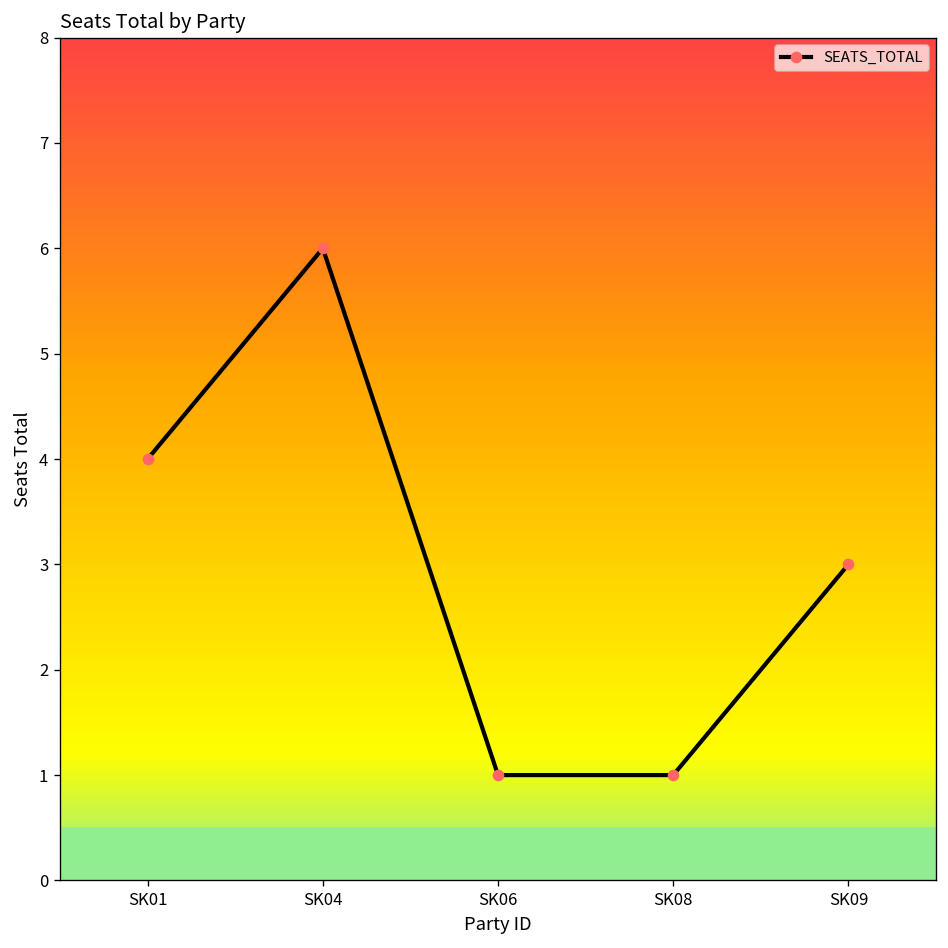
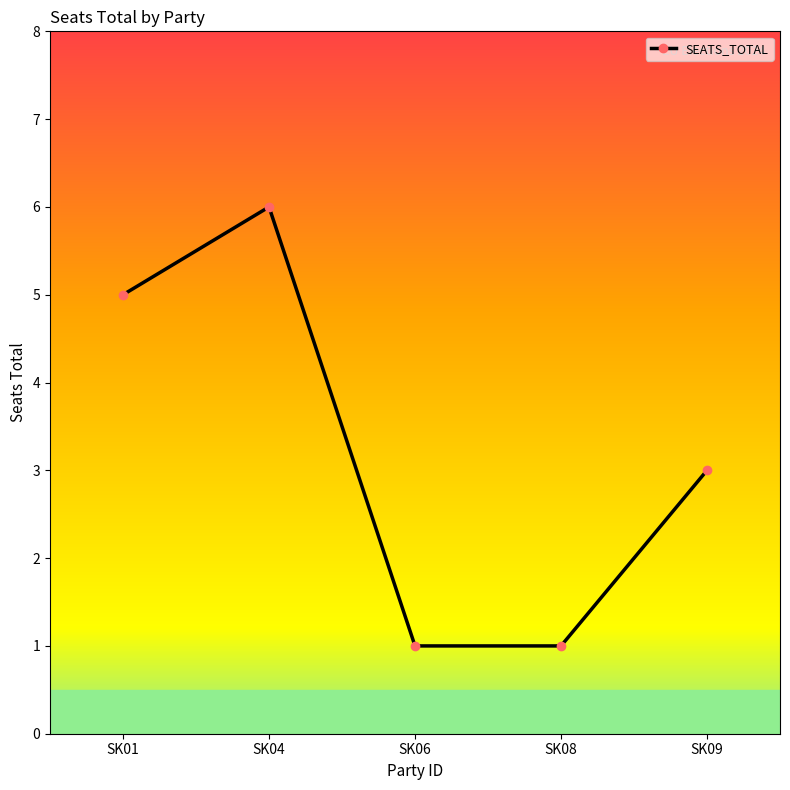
  {
-   "SK01": 4,
+   "SK01": 5,
    "SK04": 6,
    "SK06": 1,
    "SK08": 1,
    "SK09": 3
  }
